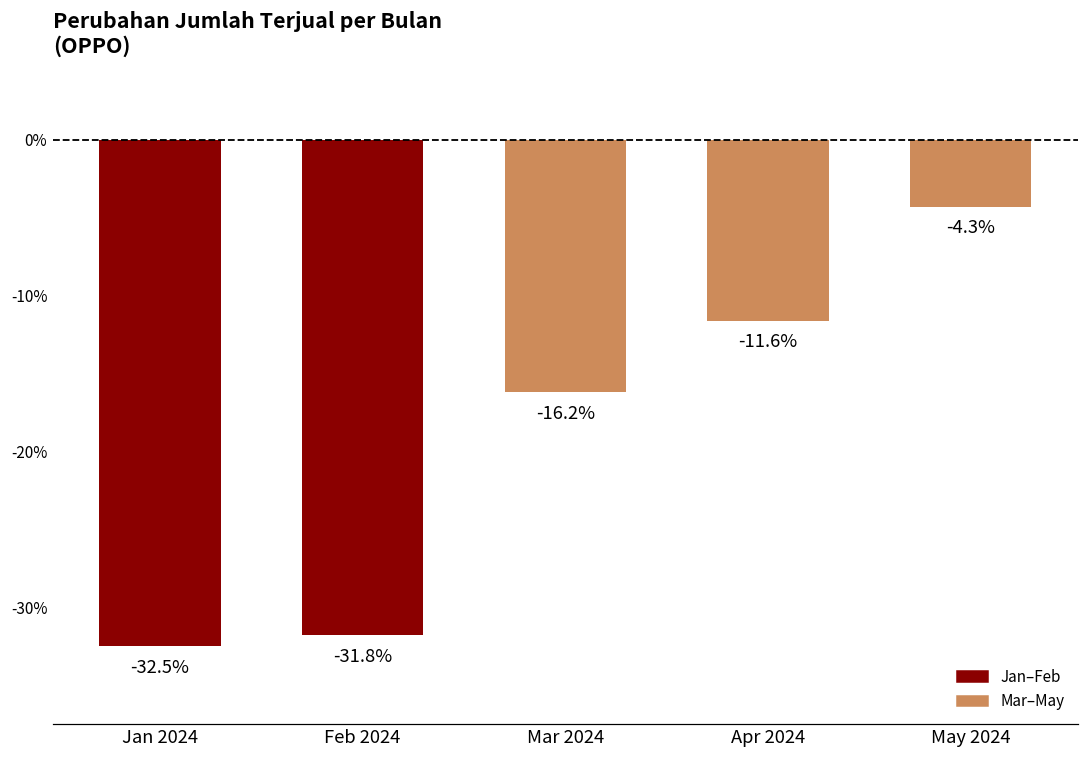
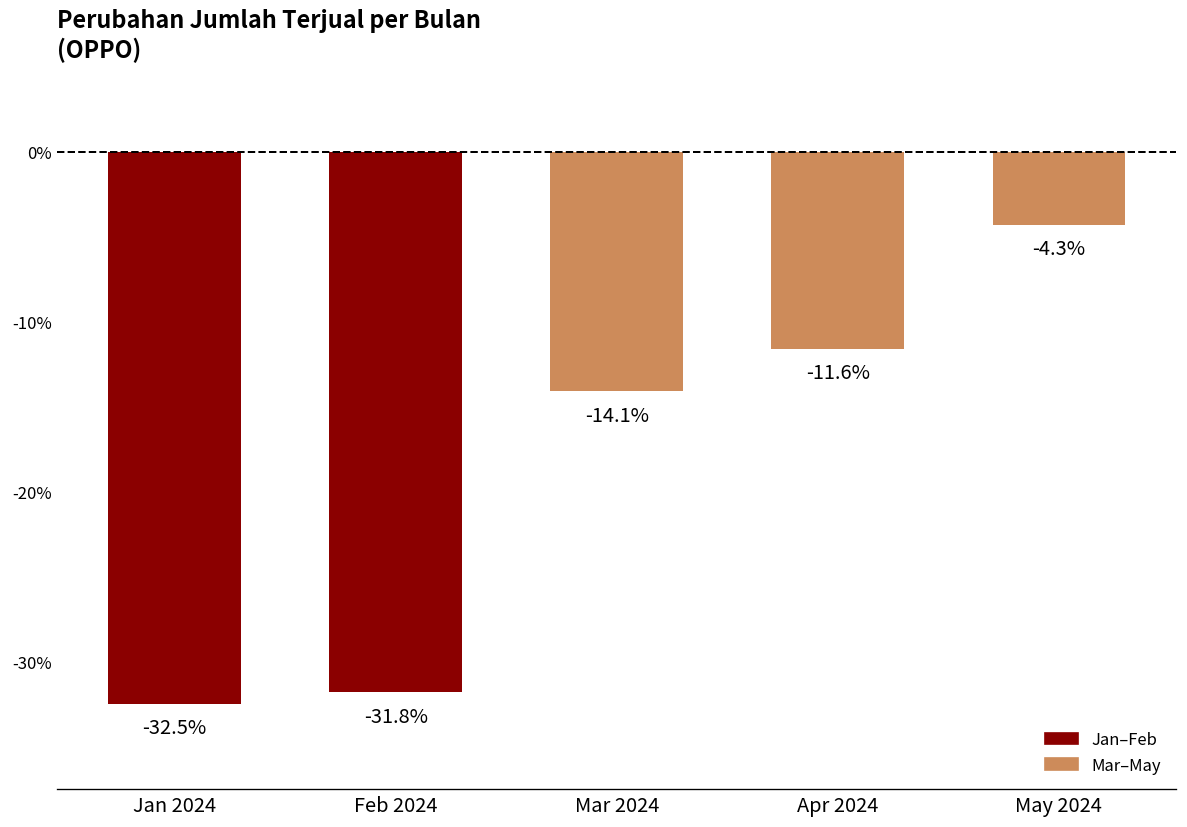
  {
    "Jan 2024": "-32.5%",
    "Feb 2024": "-31.8%",
-   "Mar 2024": "-16.2%",
+   "Mar 2024": "-14.1%",
    "Apr 2024": "-11.6%",
    "May 2024": "-4.3%"
  }
